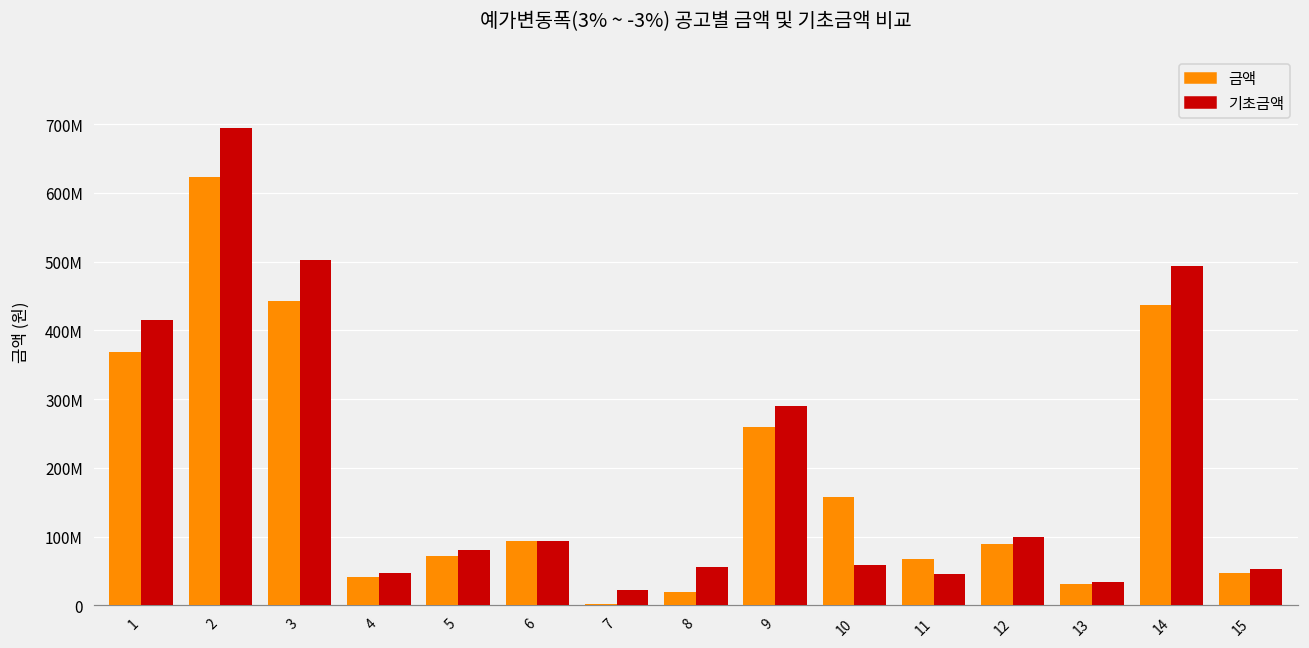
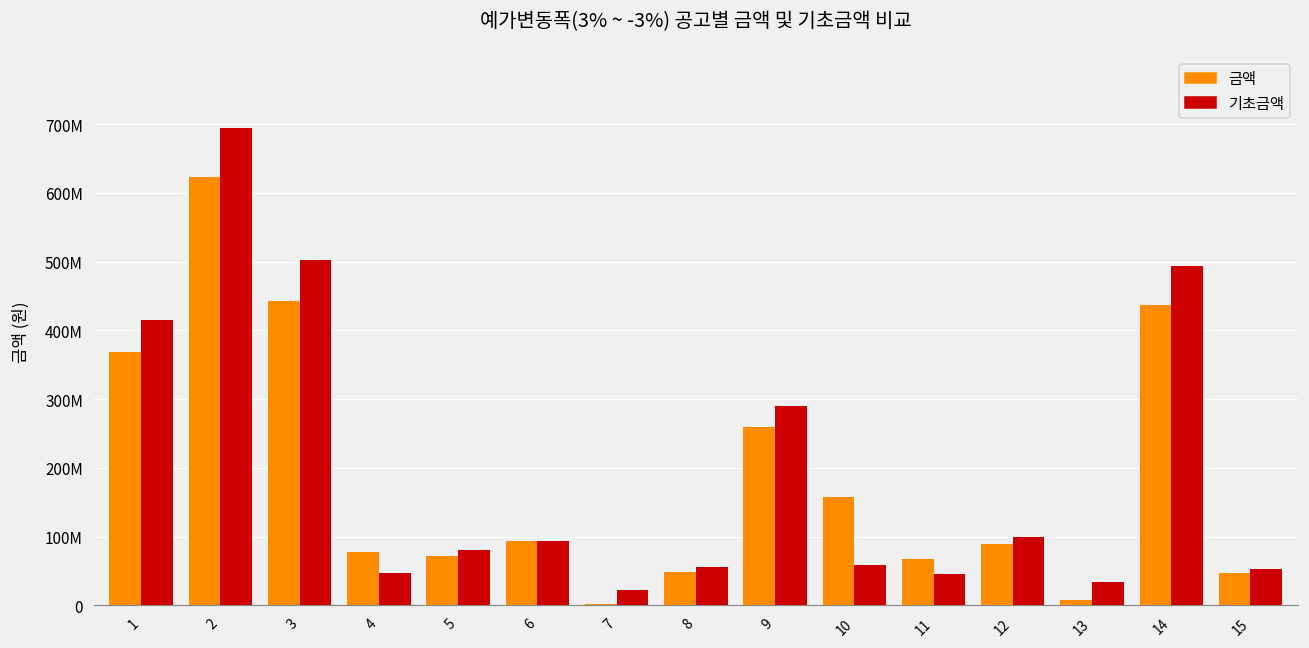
  {
    "금액": {
      "1": 370000000,
      "2": 620000000,
      "3": 440000000,
-     "4": 40000000,
+     "4": 80000000,
      "5": 70000000,
      "6": 90000000,
-     "8": 20000000,
+     "8": 50000000,
      "9": 260000000,
      "10": 160000000,
      "11": 70000000,
      "12": 90000000,
-     "13": 30000000,
+     "13": 10000000,
      "14": 440000000,
      "15": 50000000
    },
    "기초금액": {
      "1": 410000000,
      "2": 690000000,
      "3": 500000000,
      "4": 50000000,
      "5": 80000000,
      "6": 90000000,
      "7": 20000000,
      "8": 60000000,
      "9": 290000000,
      "10": 60000000,
      "11": 50000000,
      "12": 100000000,
      "13": 30000000,
      "14": 490000000,
      "15": 50000000
    }
  }
